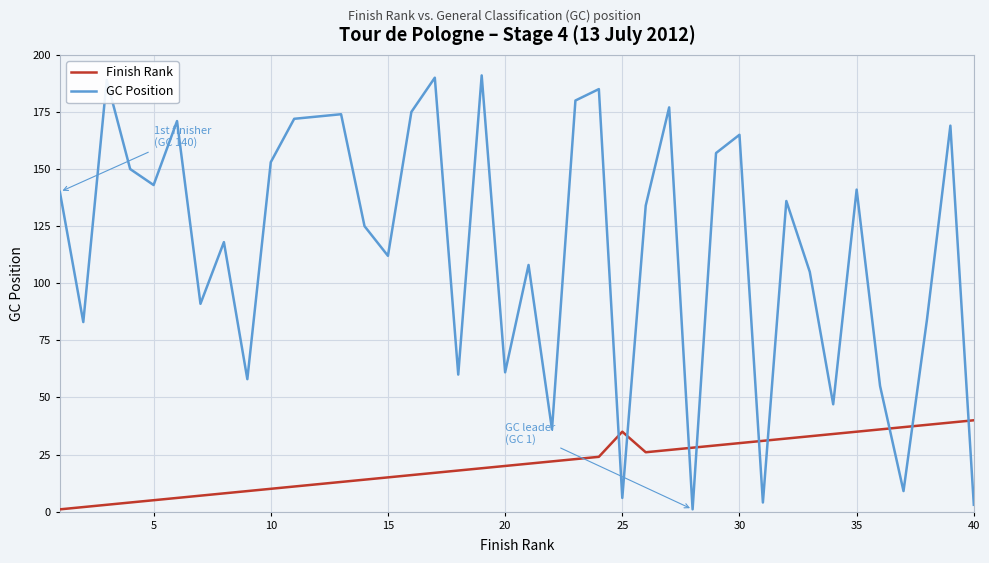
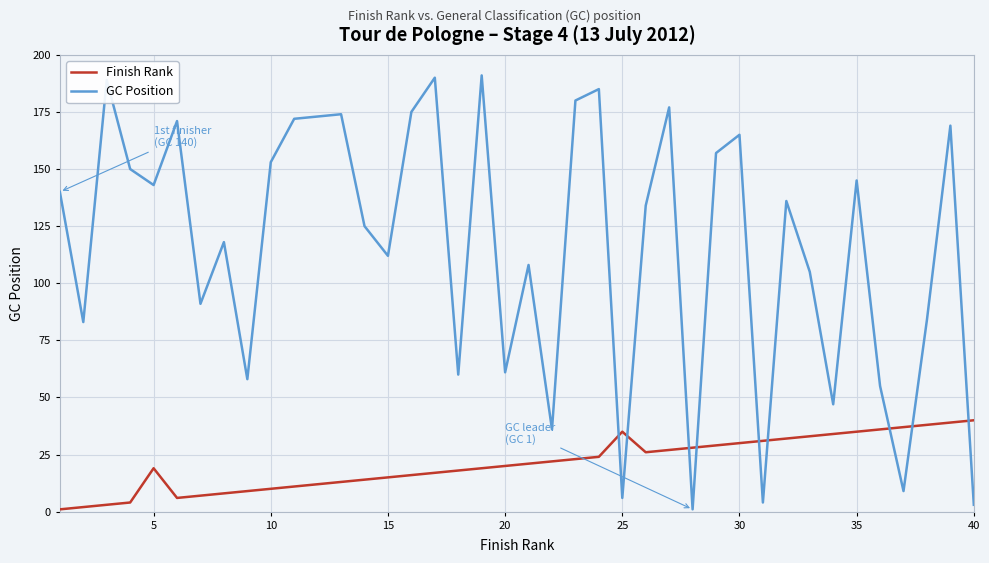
  {
    "Finish Rank": {
-     "5": 5,
+     "5": 19,
      "10": 10,
      "15": 15,
      "30": 30,
      "35": 35,
      "40": 40
    },
    "GC Position": {
      "10": 153,
      "15": 112,
      "20": 61,
      "30": 165,
-     "35": 141,
+     "35": 145,
      "40": 3
    }
  }
